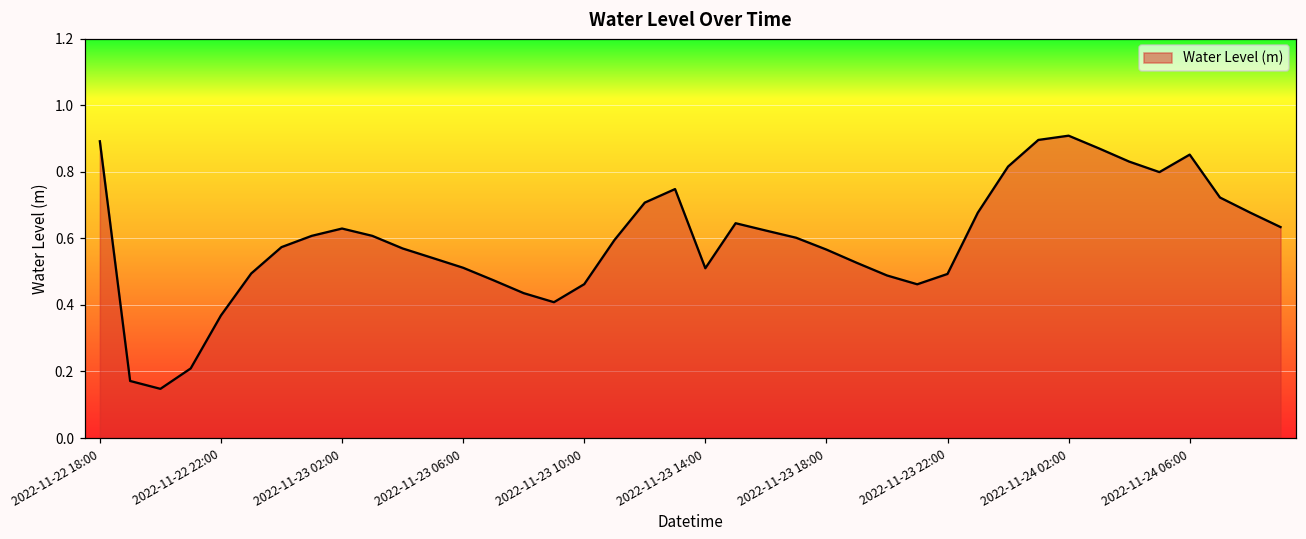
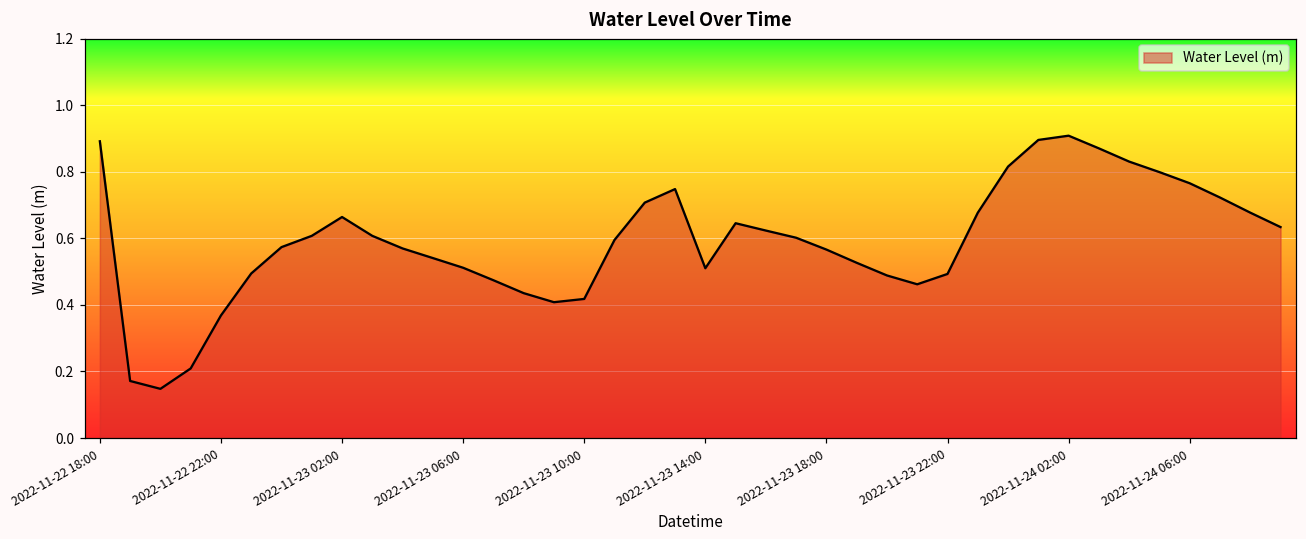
  {
    "2022-11-22 18:00": 0.89,
    "2022-11-22 22:00": 0.37,
-   "2022-11-23 02:00": 0.63,
+   "2022-11-23 02:00": 0.66,
    "2022-11-23 06:00": 0.51,
-   "2022-11-23 10:00": 0.46,
+   "2022-11-23 10:00": 0.42,
    "2022-11-23 14:00": 0.51,
    "2022-11-23 18:00": 0.57,
    "2022-11-23 22:00": 0.49,
    "2022-11-24 02:00": 0.91,
-   "2022-11-24 06:00": 0.85
+   "2022-11-24 06:00": 0.77
  }
